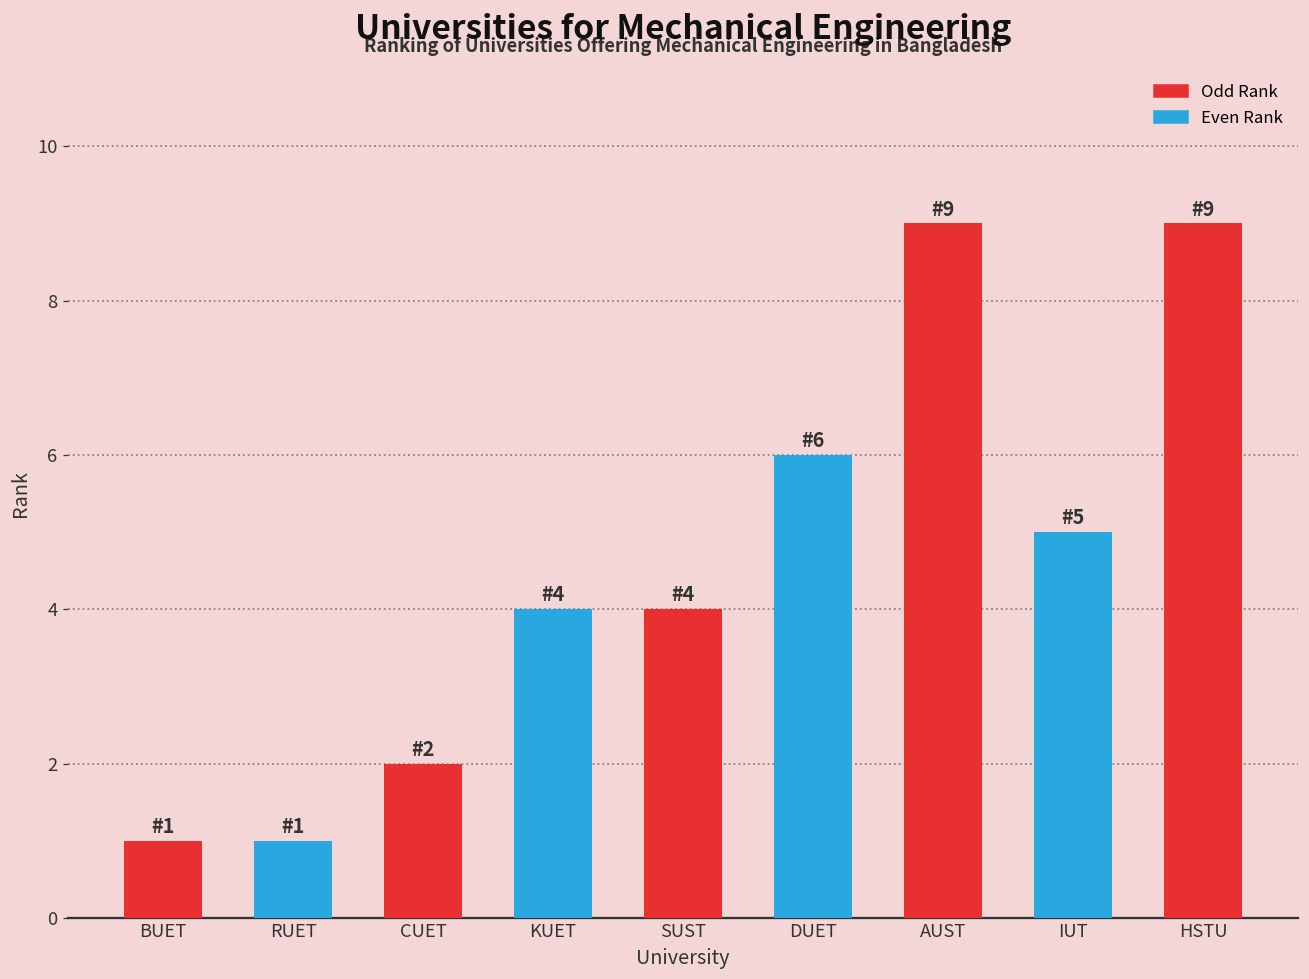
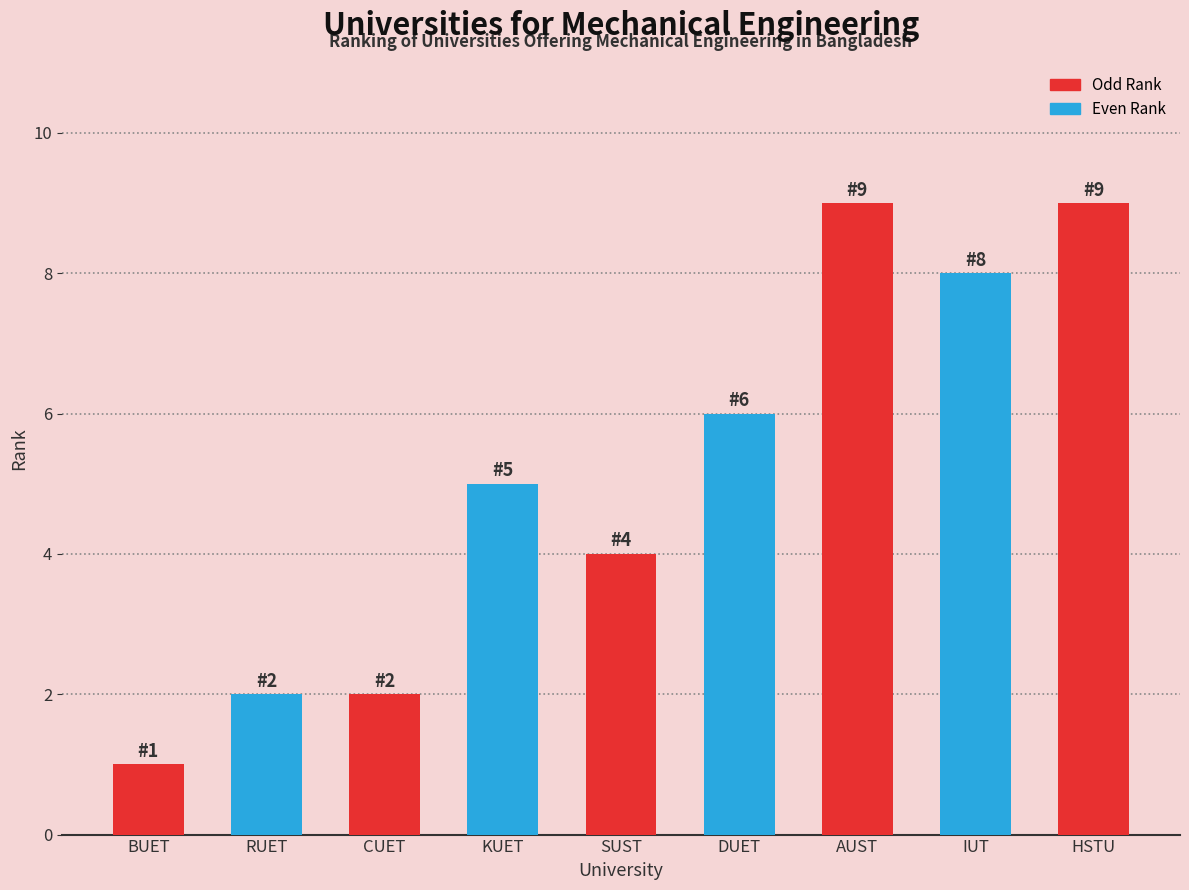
  {
    "BUET": 1,
-   "RUET": 1,
+   "RUET": 2,
    "CUET": 2,
-   "KUET": 4,
+   "KUET": 5,
    "SUST": 4,
    "DUET": 6,
    "AUST": 9,
-   "IUT": 5,
+   "IUT": 8,
    "HSTU": 9
  }
